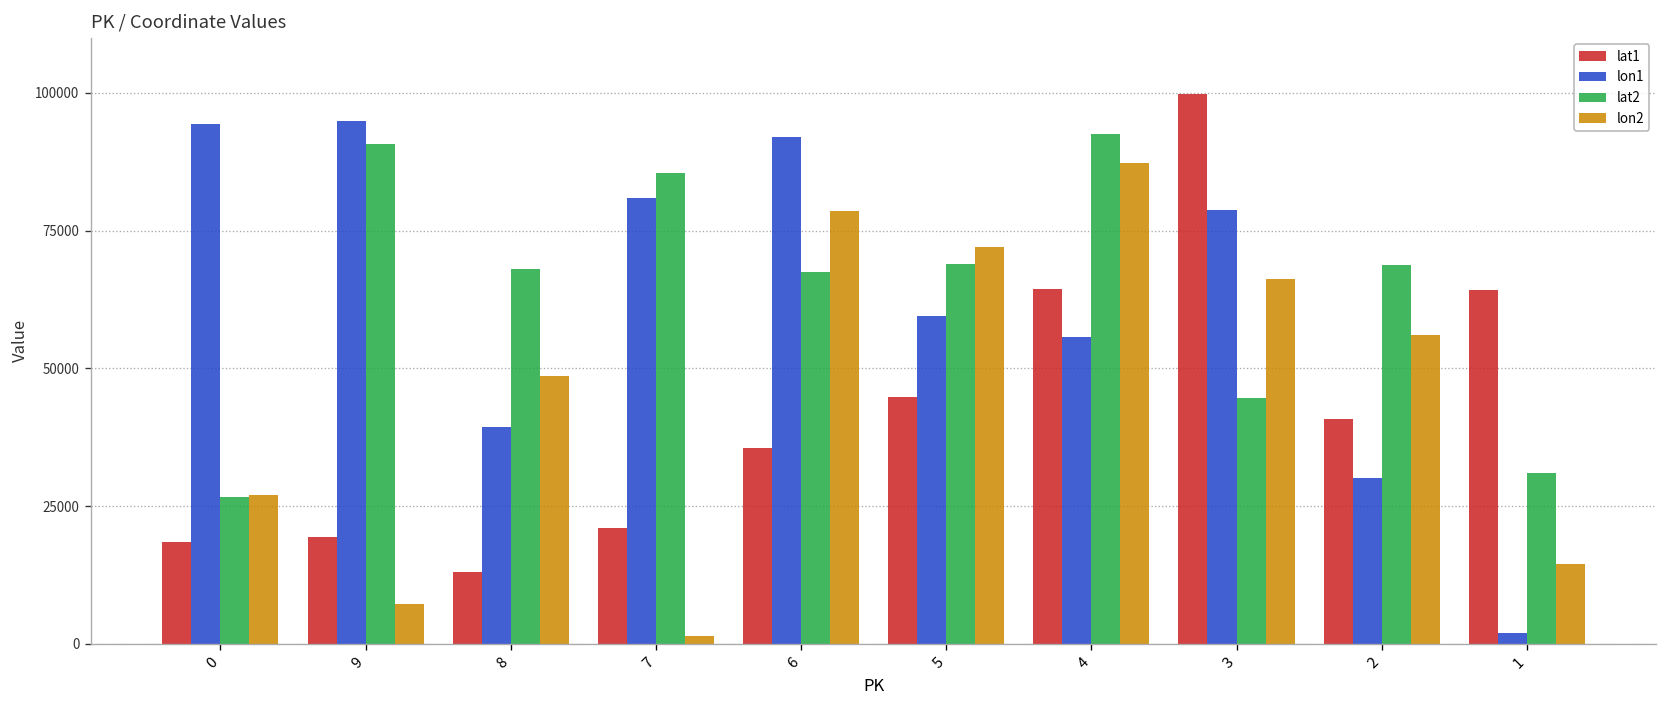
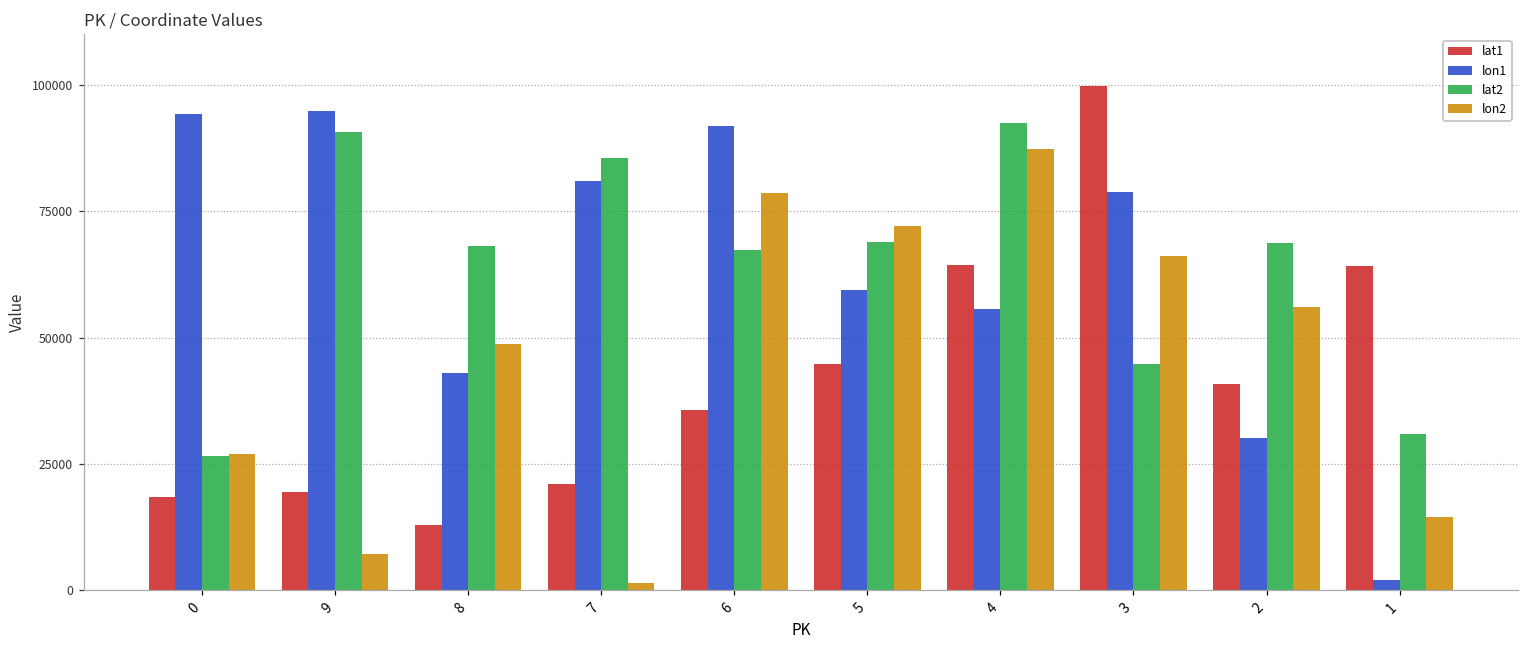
  {
    "lat1": {
      "0": 18000,
      "9": 19000,
      "8": 13000,
      "7": 21000,
      "6": 36000,
      "5": 45000,
      "4": 64000,
      "3": 100000,
      "2": 41000,
      "1": 64000
    },
    "lon1": {
      "0": 94000,
      "9": 95000,
-     "8": 39000,
+     "8": 43000,
      "7": 81000,
      "6": 92000,
      "5": 59000,
      "4": 56000,
      "3": 79000,
      "2": 30000,
      "1": 2000
    },
    "lat2": {
      "0": 27000,
      "9": 91000,
      "8": 68000,
      "7": 86000,
      "6": 67000,
      "5": 69000,
      "4": 93000,
      "3": 45000,
      "2": 69000,
      "1": 31000
    },
    "lon2": {
      "0": 27000,
      "9": 7000,
      "8": 49000,
      "7": 2000,
      "6": 79000,
      "5": 72000,
      "4": 87000,
      "3": 66000,
      "2": 56000,
      "1": 15000
    }
  }
